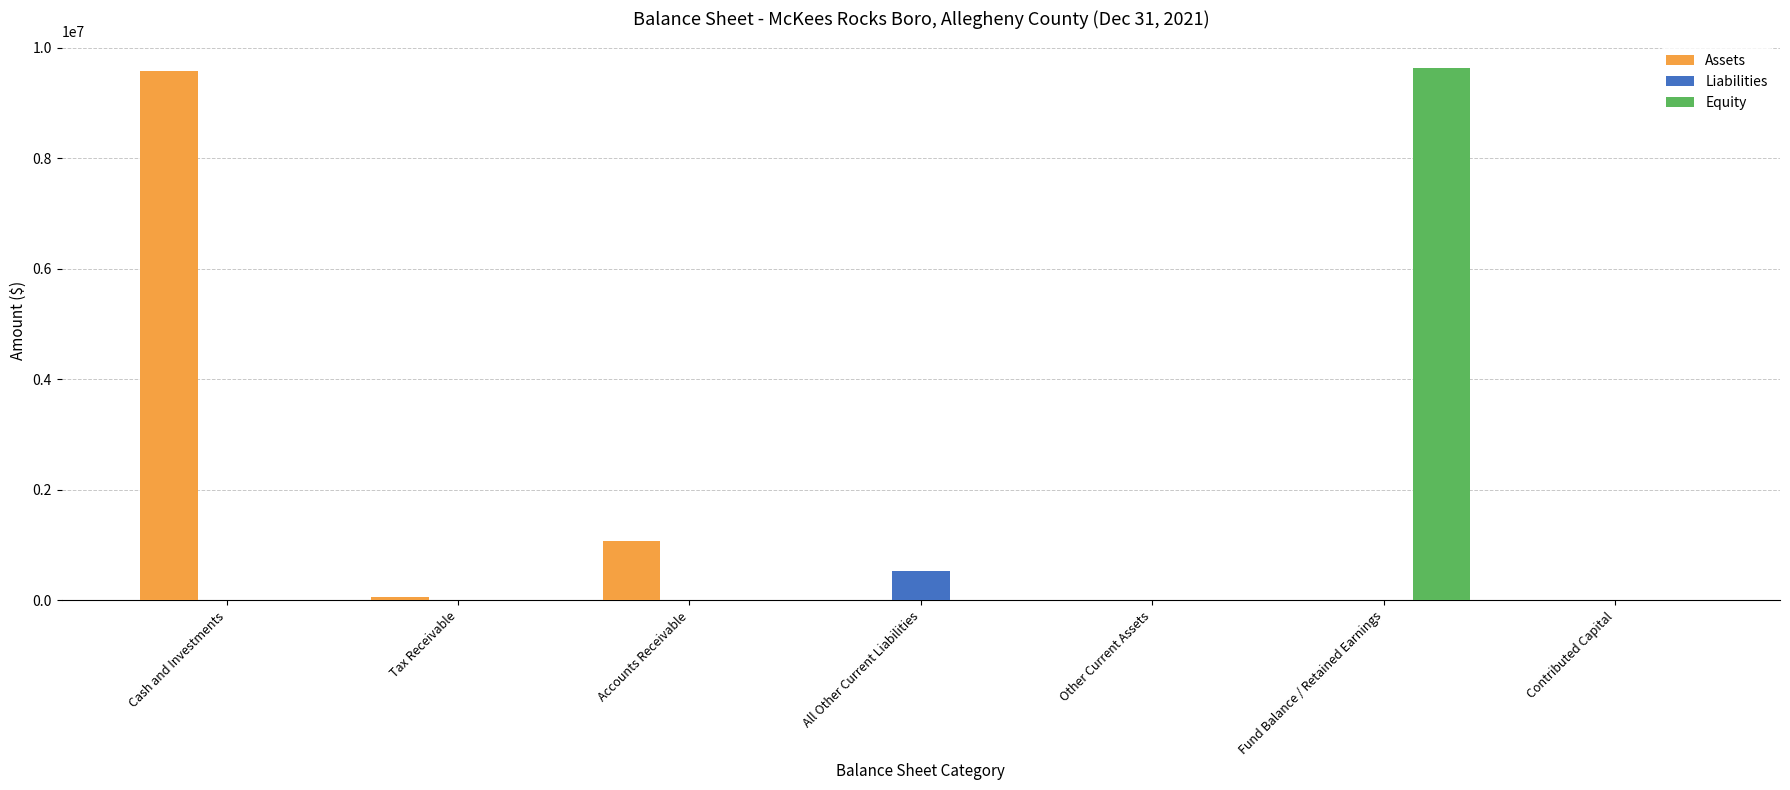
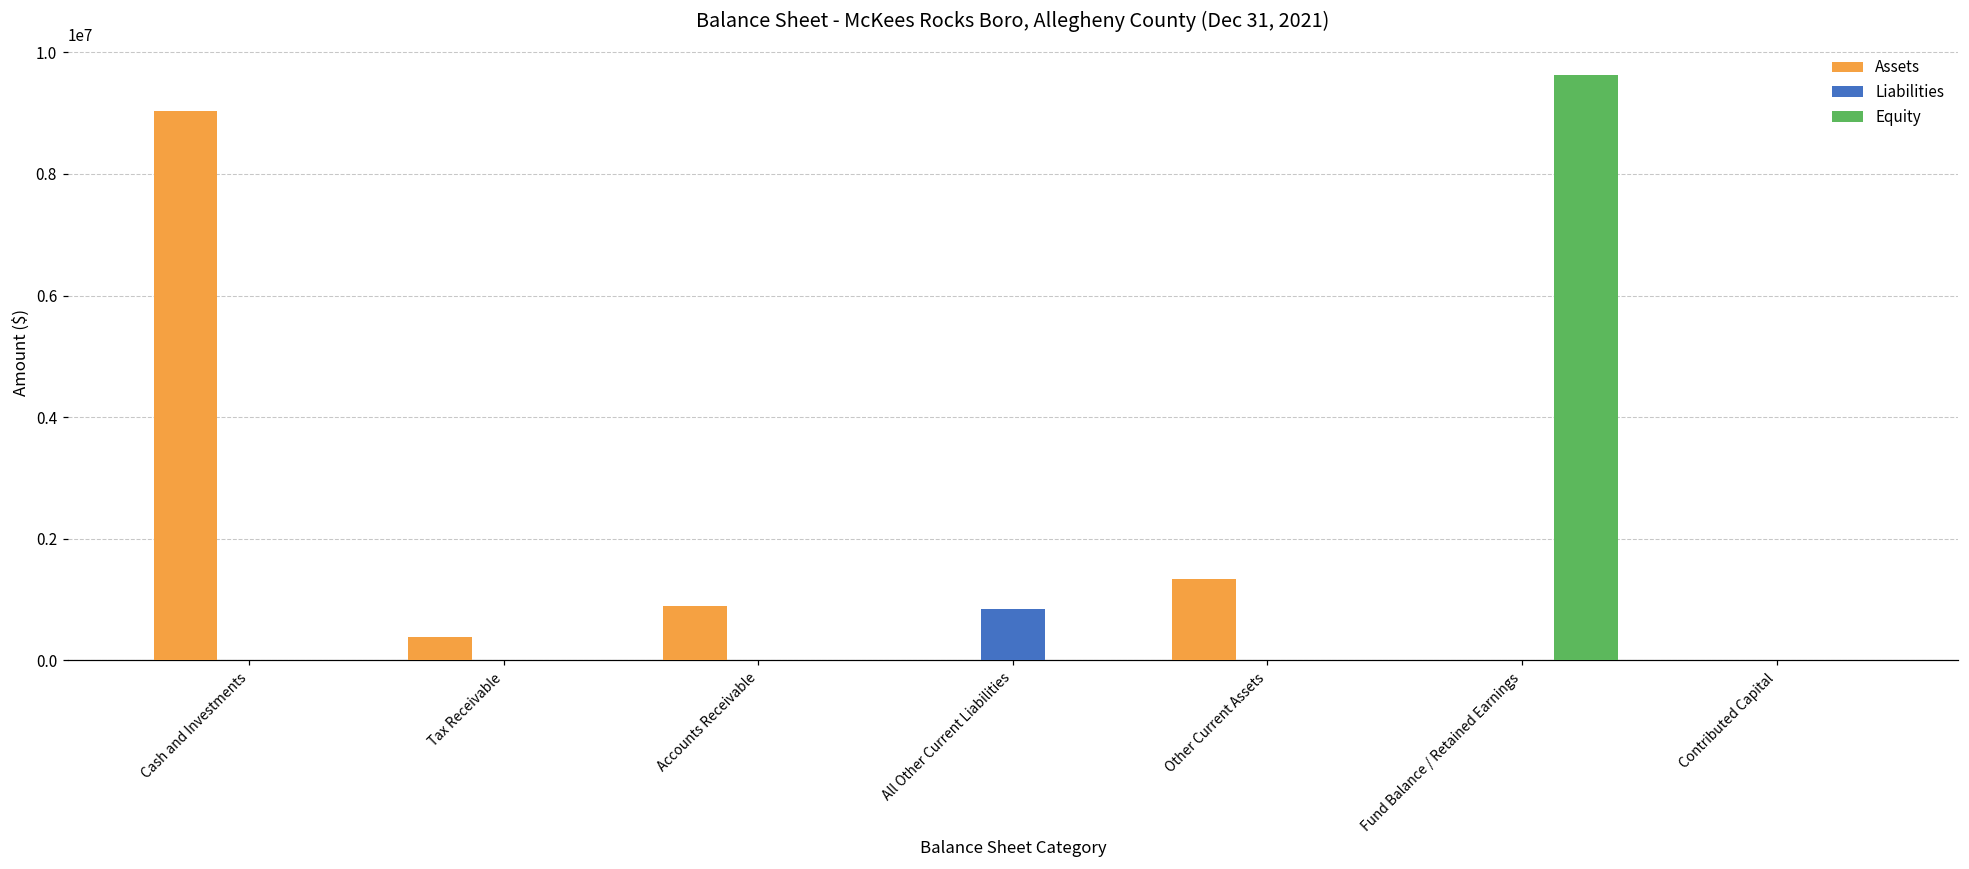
  {
    "Assets": {
-     "Cash and Investments": 9600000,
-     "Tax Receivable": 100000,
-     "Accounts Receivable": 1100000,
+     "Cash and Investments": 9000000,
+     "Tax Receivable": 400000,
+     "Accounts Receivable": 900000,
      "All Other Current Liabilities": 0,
-     "Other Current Assets": 0,
+     "Other Current Assets": 1300000,
      "Fund Balance / Retained Earnings": 0,
      "Contributed Capital": 0
    },
    "Liabilities": {
      "Cash and Investments": 0,
      "Tax Receivable": 0,
      "Accounts Receivable": 0,
-     "All Other Current Liabilities": 500000,
+     "All Other Current Liabilities": 800000,
      "Other Current Assets": 0,
      "Fund Balance / Retained Earnings": 0,
      "Contributed Capital": 0
    },
    "Equity": {
      "Cash and Investments": 0,
      "Tax Receivable": 0,
      "Accounts Receivable": 0,
      "All Other Current Liabilities": 0,
      "Other Current Assets": 0,
      "Fund Balance / Retained Earnings": 9600000,
      "Contributed Capital": 0
    }
  }
